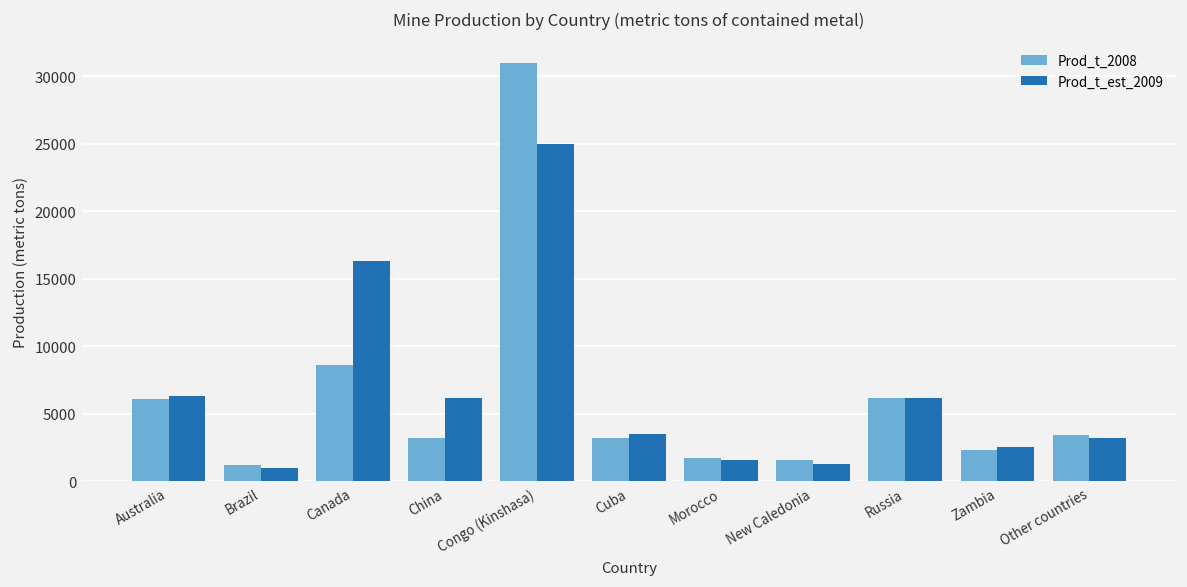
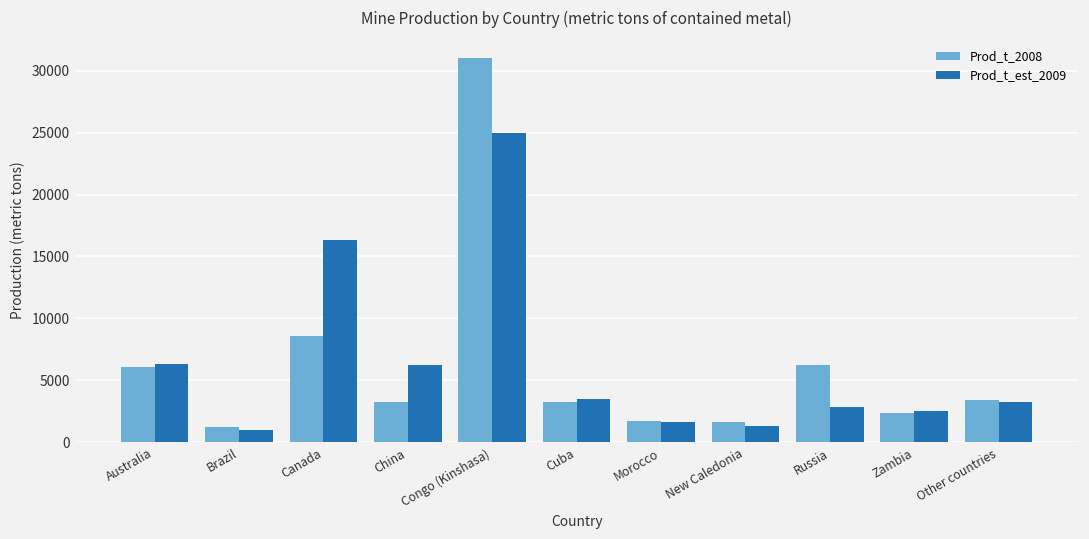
  {
    "Prod_t_2008": {
      "Australia": 6100,
      "Brazil": 1200,
      "Canada": 8600,
      "China": 3200,
      "Congo (Kinshasa)": 31000,
      "Cuba": 3200,
      "Morocco": 1700,
      "New Caledonia": 1600,
      "Russia": 6200,
      "Zambia": 2300,
      "Other countries": 3400
    },
    "Prod_t_est_2009": {
      "Australia": 6300,
      "Brazil": 1000,
      "Canada": 16300,
      "China": 6200,
      "Congo (Kinshasa)": 25000,
      "Cuba": 3500,
      "Morocco": 1600,
      "New Caledonia": 1300,
-     "Russia": 6200,
+     "Russia": 2800,
      "Zambia": 2500,
      "Other countries": 3200
    }
  }
